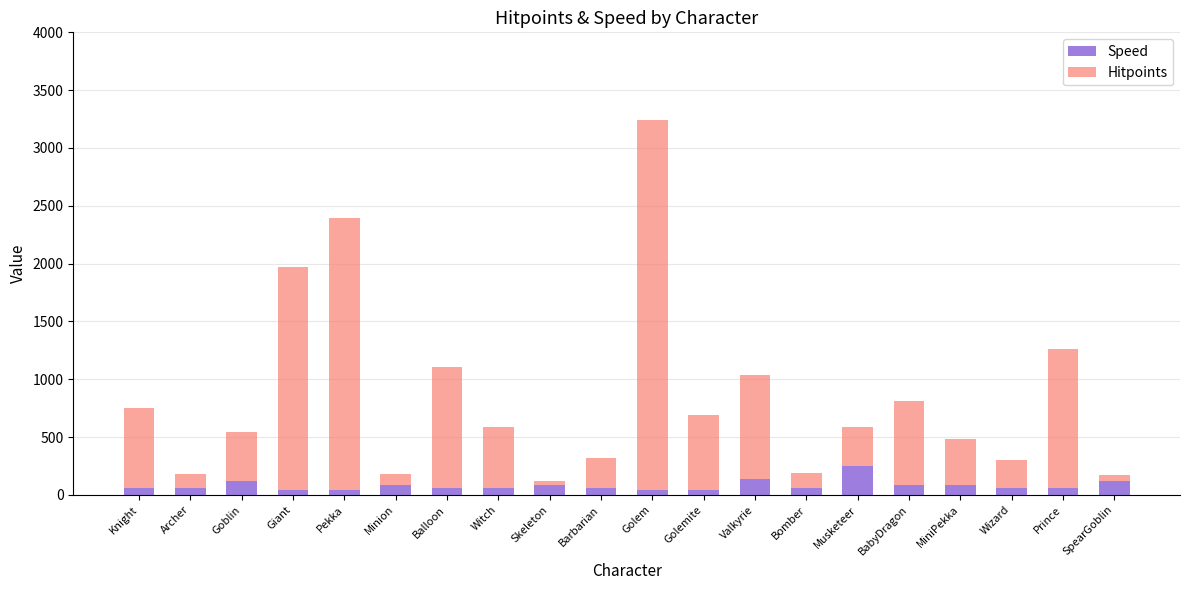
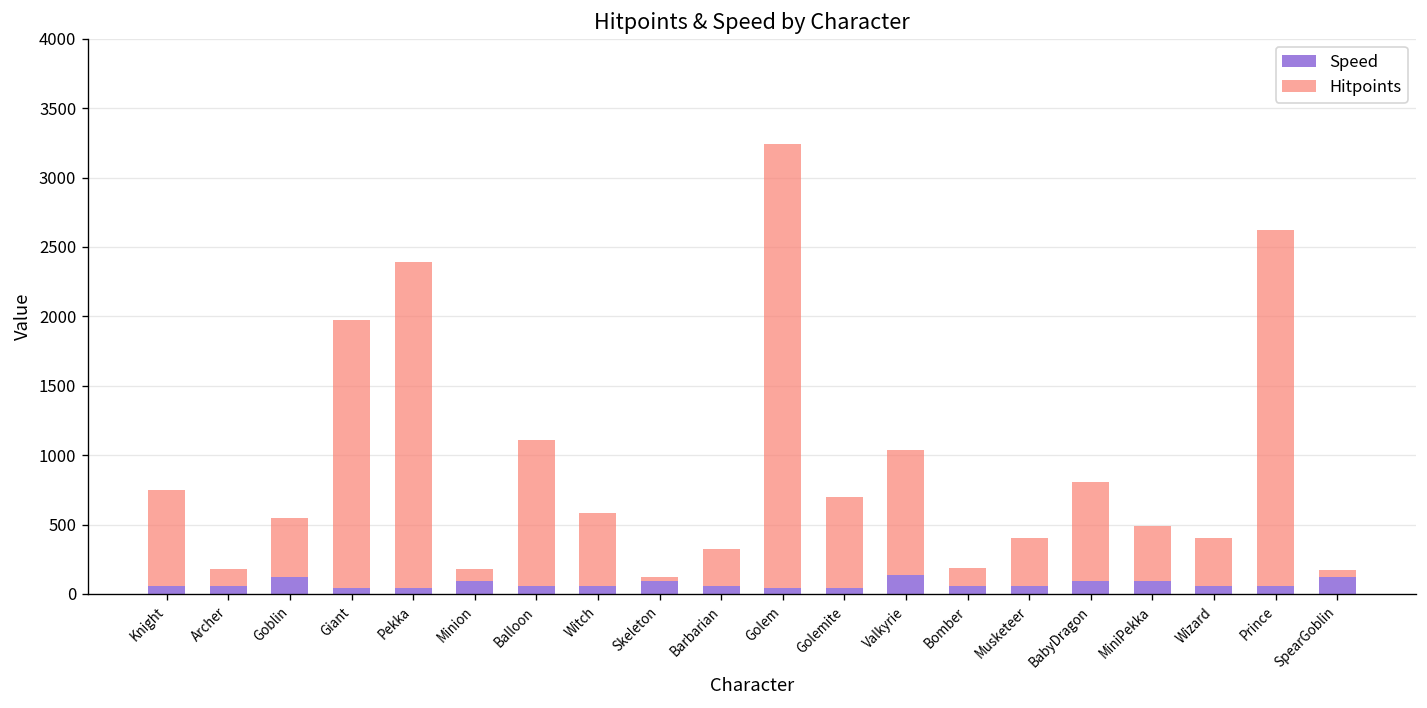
  {
    "Speed": {
      "Knight": 60,
      "Archer": 60,
      "Goblin": 120,
      "Giant": 50,
      "Pekka": 50,
      "Minion": 90,
      "Balloon": 60,
      "Witch": 60,
      "Skeleton": 90,
      "Barbarian": 60,
      "Golem": 50,
      "Golemite": 50,
      "Valkyrie": 140,
      "Bomber": 60,
-     "Musketeer": 250,
+     "Musketeer": 60,
      "BabyDragon": 90,
      "MiniPekka": 90,
      "Wizard": 60,
      "Prince": 60,
      "SpearGoblin": 120
    },
    "Hitpoints": {
      "Knight": 690,
      "Archer": 120,
      "Goblin": 420,
      "Giant": 1930,
      "Pekka": 2350,
      "Minion": 90,
      "Balloon": 1050,
      "Witch": 520,
      "Skeleton": 30,
      "Barbarian": 260,
      "Golem": 3200,
      "Golemite": 650,
      "Valkyrie": 900,
      "Bomber": 130,
      "Musketeer": 340,
      "BabyDragon": 720,
      "MiniPekka": 400,
-     "Wizard": 240,
-     "Prince": 1200,
+     "Wizard": 340,
+     "Prince": 2560,
      "SpearGoblin": 50
    }
  }
